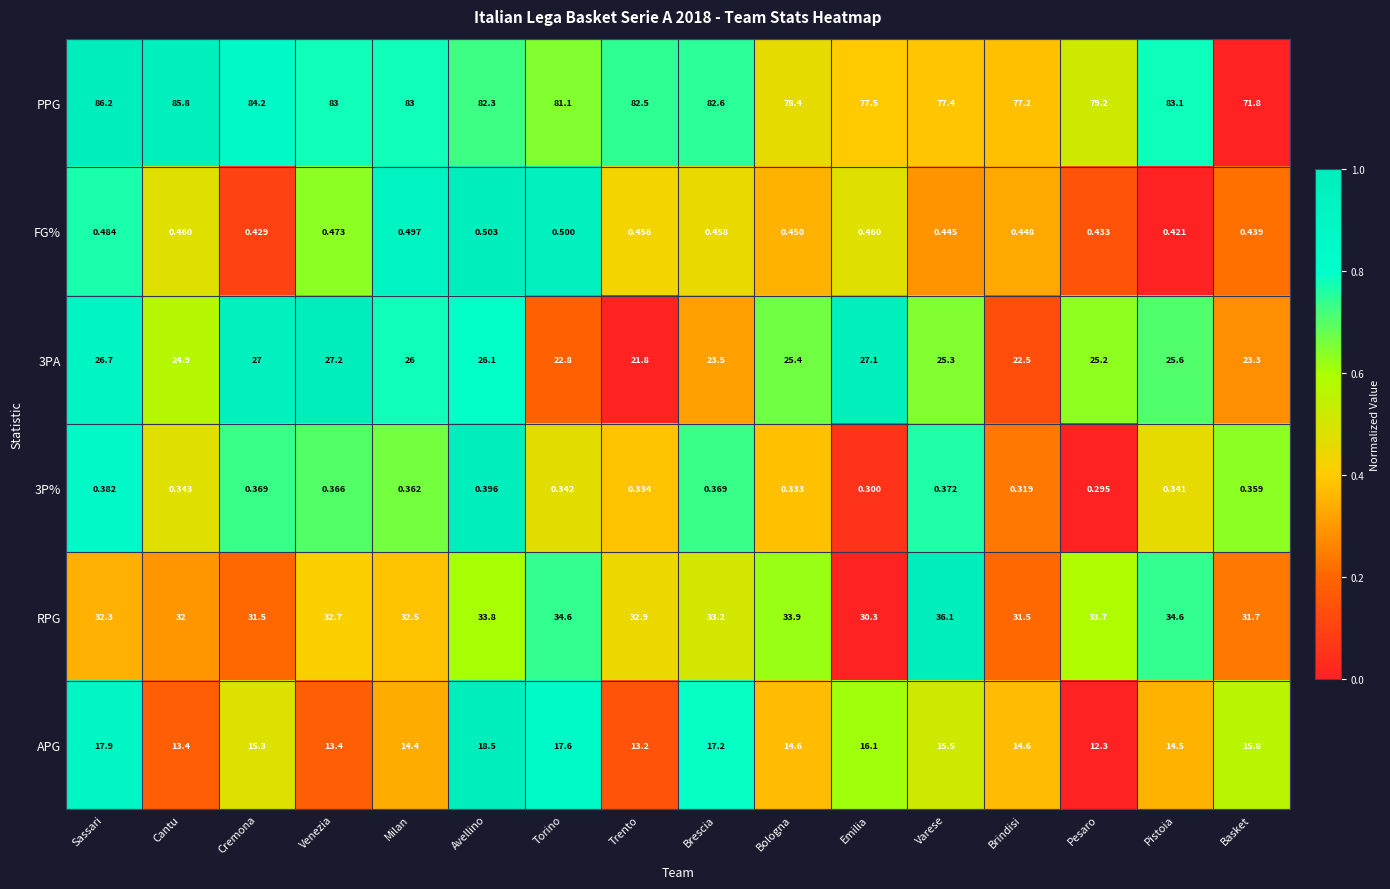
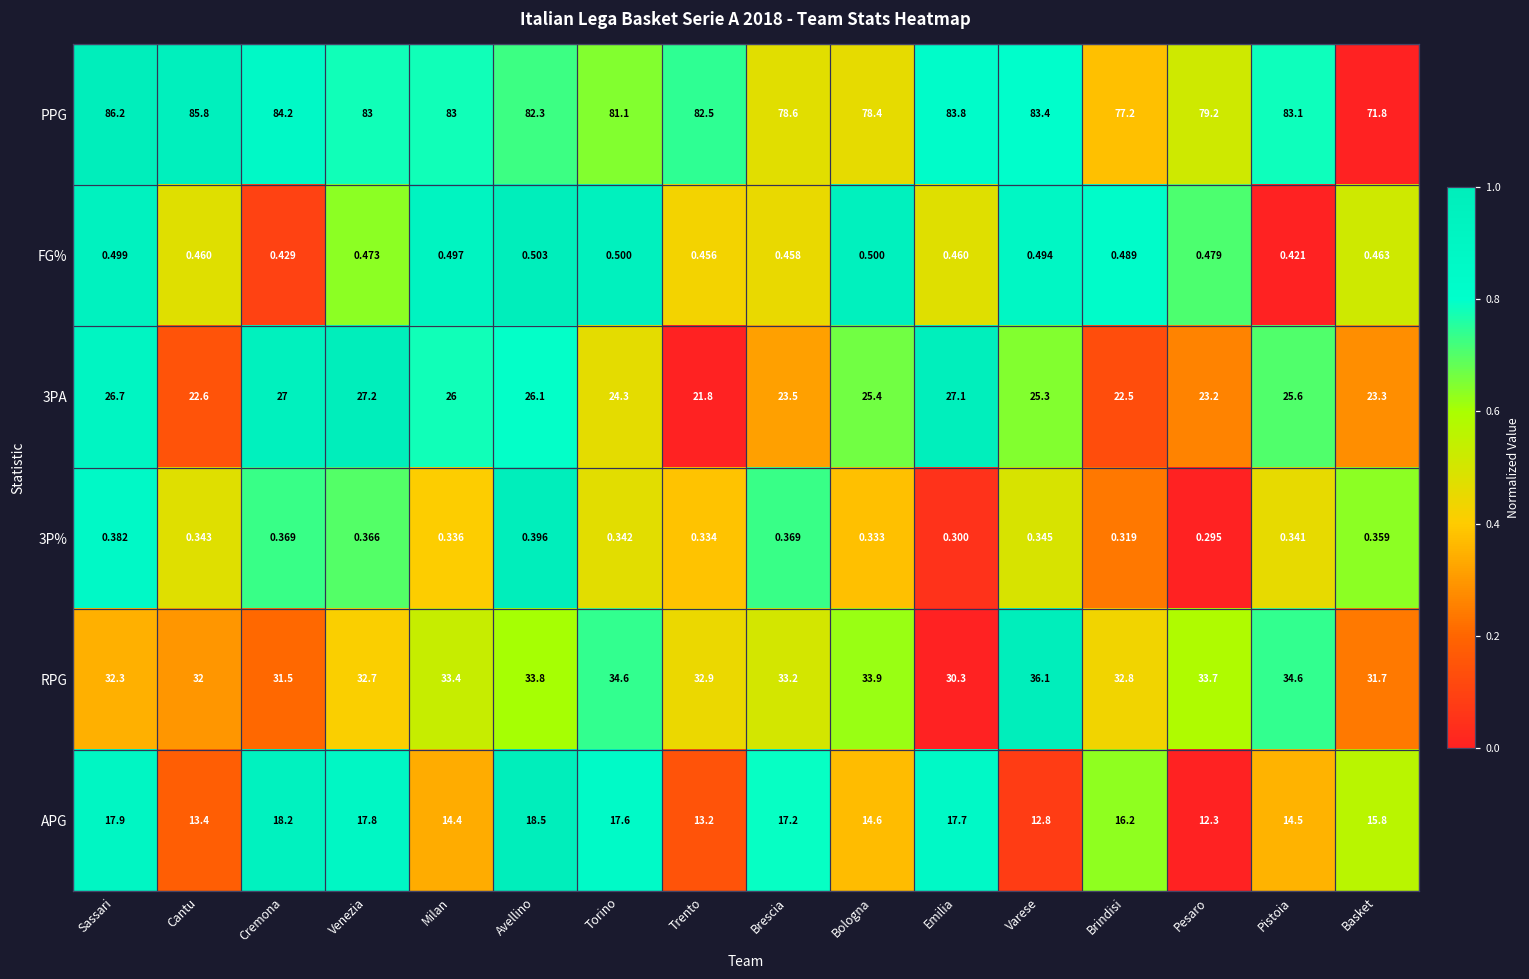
  {
    "PPG": {
      "Sassari": 86.2,
      "Cantu": 85.8,
      "Cremona": 84.2,
      "Venezia": 83,
      "Milan": 83,
      "Avellino": 82.3,
      "Torino": 81.1,
      "Trento": 82.5,
-     "Brescia": 82.6,
+     "Brescia": 78.6,
      "Bologna": 78.4,
-     "Emilia": 77.5,
-     "Varese": 77.4,
+     "Emilia": 83.8,
+     "Varese": 83.4,
      "Brindisi": 77.2,
      "Pesaro": 79.2,
      "Pistoia": 83.1,
      "Basket": 71.8
    },
    "FG%": {
-     "Sassari": 0.484,
+     "Sassari": 0.499,
      "Cantu": 0.460,
      "Cremona": 0.429,
      "Venezia": 0.473,
      "Milan": 0.497,
      "Avellino": 0.503,
      "Torino": 0.500,
      "Trento": 0.456,
      "Brescia": 0.458,
-     "Bologna": 0.450,
+     "Bologna": 0.500,
      "Emilia": 0.460,
-     "Varese": 0.445,
-     "Brindisi": 0.448,
-     "Pesaro": 0.433,
+     "Varese": 0.494,
+     "Brindisi": 0.489,
+     "Pesaro": 0.479,
      "Pistoia": 0.421,
-     "Basket": 0.439
+     "Basket": 0.463
    },
    "3PA": {
      "Sassari": 26.7,
-     "Cantu": 24.9,
+     "Cantu": 22.6,
      "Cremona": 27,
      "Venezia": 27.2,
      "Milan": 26,
      "Avellino": 26.1,
-     "Torino": 22.8,
+     "Torino": 24.3,
      "Trento": 21.8,
      "Brescia": 23.5,
      "Bologna": 25.4,
      "Emilia": 27.1,
      "Varese": 25.3,
      "Brindisi": 22.5,
-     "Pesaro": 25.2,
+     "Pesaro": 23.2,
      "Pistoia": 25.6,
      "Basket": 23.3
    },
    "3P%": {
      "Sassari": 0.382,
      "Cantu": 0.343,
      "Cremona": 0.369,
      "Venezia": 0.366,
-     "Milan": 0.362,
+     "Milan": 0.336,
      "Avellino": 0.396,
      "Torino": 0.342,
      "Trento": 0.334,
      "Brescia": 0.369,
      "Bologna": 0.333,
      "Emilia": 0.300,
-     "Varese": 0.372,
+     "Varese": 0.345,
      "Brindisi": 0.319,
      "Pesaro": 0.295,
      "Pistoia": 0.341,
      "Basket": 0.359
    },
    "RPG": {
      "Sassari": 32.3,
      "Cantu": 32,
      "Cremona": 31.5,
      "Venezia": 32.7,
-     "Milan": 32.5,
+     "Milan": 33.4,
      "Avellino": 33.8,
      "Torino": 34.6,
      "Trento": 32.9,
      "Brescia": 33.2,
      "Bologna": 33.9,
      "Emilia": 30.3,
      "Varese": 36.1,
-     "Brindisi": 31.5,
+     "Brindisi": 32.8,
      "Pesaro": 33.7,
      "Pistoia": 34.6,
      "Basket": 31.7
    },
    "APG": {
      "Sassari": 17.9,
      "Cantu": 13.4,
-     "Cremona": 15.3,
-     "Venezia": 13.4,
+     "Cremona": 18.2,
+     "Venezia": 17.8,
      "Milan": 14.4,
      "Avellino": 18.5,
      "Torino": 17.6,
      "Trento": 13.2,
      "Brescia": 17.2,
      "Bologna": 14.6,
-     "Emilia": 16.1,
-     "Varese": 15.5,
-     "Brindisi": 14.6,
+     "Emilia": 17.7,
+     "Varese": 12.8,
+     "Brindisi": 16.2,
      "Pesaro": 12.3,
      "Pistoia": 14.5,
      "Basket": 15.8
    }
  }
